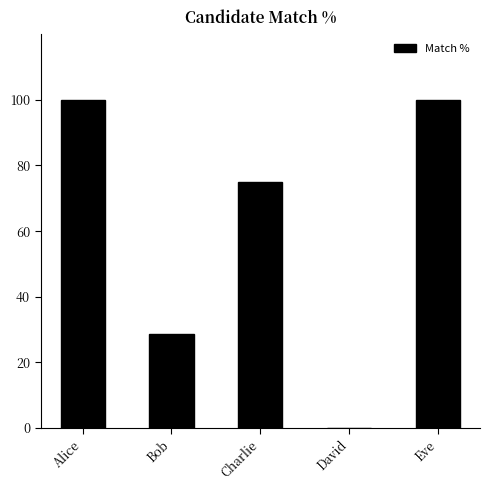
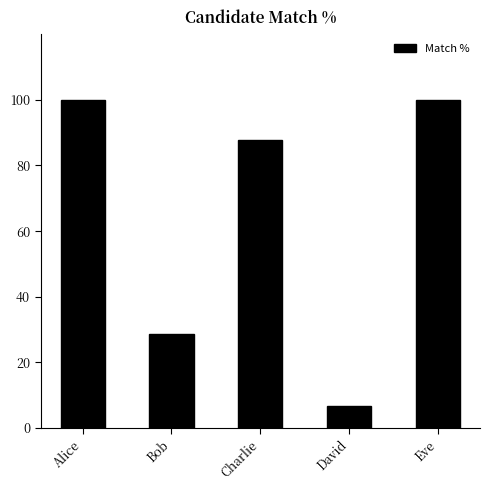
  {
    "Alice": 100,
    "Bob": 29,
-   "Charlie": 75,
-   "David": 0,
+   "Charlie": 88,
+   "David": 7,
    "Eve": 100
  }
